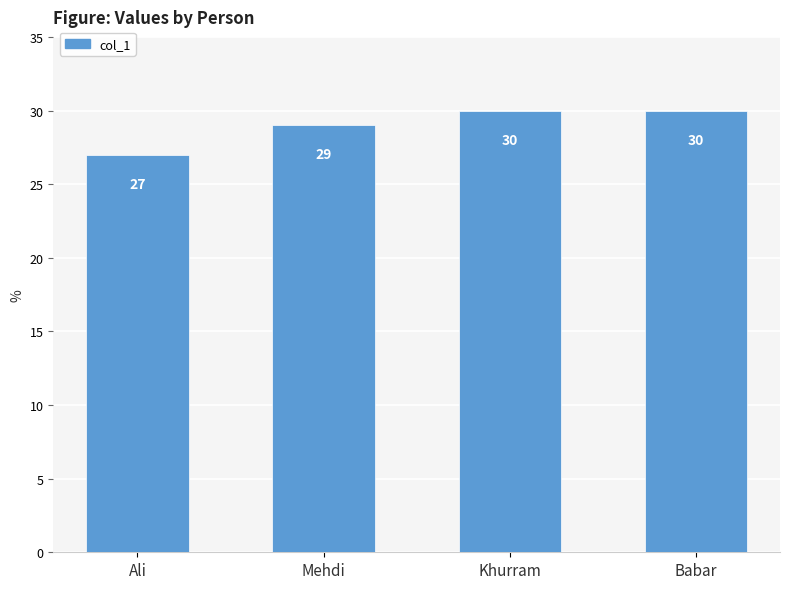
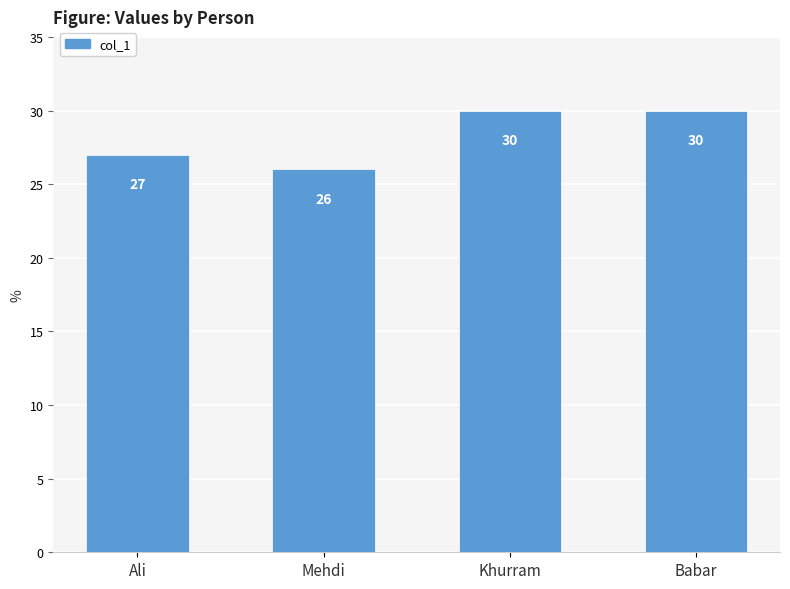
  {
    "Ali": 27,
-   "Mehdi": 29,
+   "Mehdi": 26,
    "Khurram": 30,
    "Babar": 30
  }
